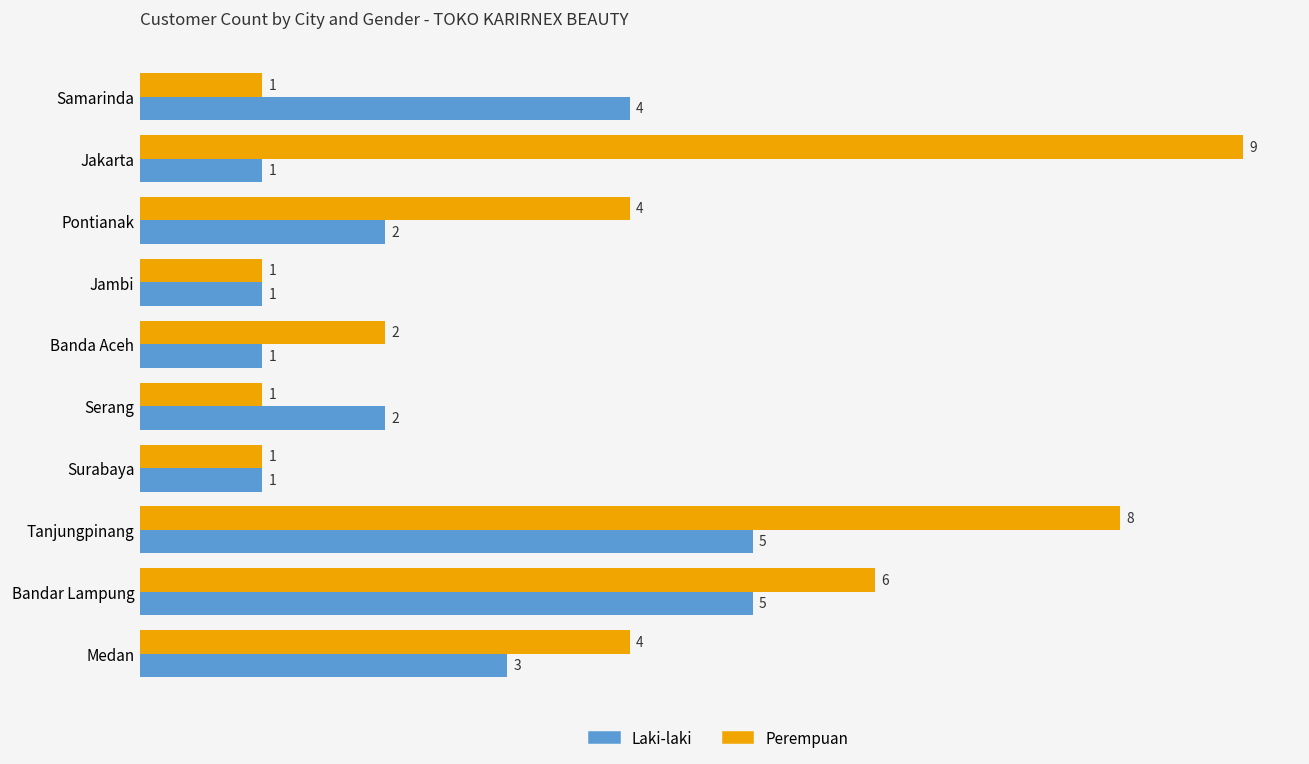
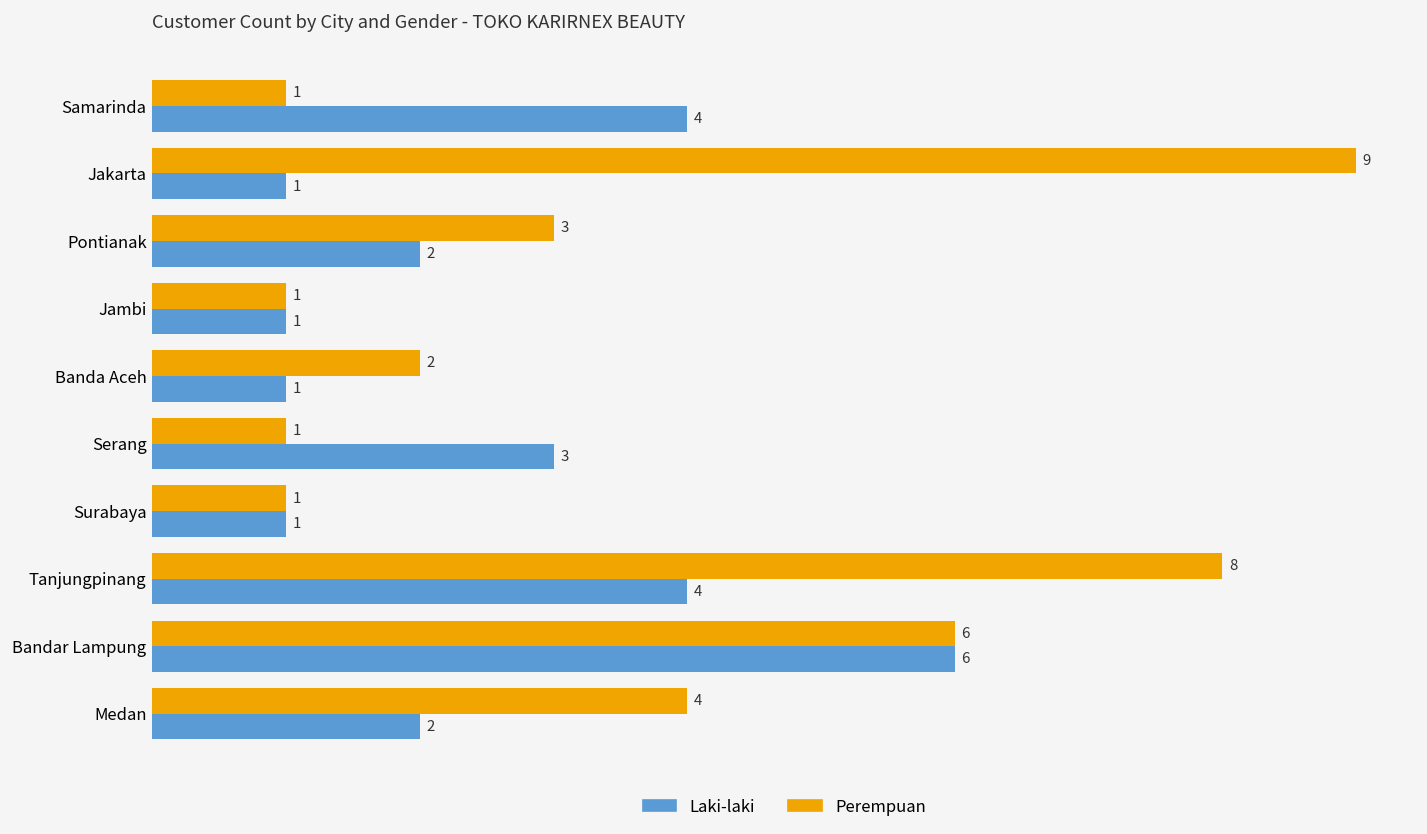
  {
    "Laki-laki": {
      "Samarinda": 4,
      "Jakarta": 1,
      "Pontianak": 2,
      "Jambi": 1,
      "Banda Aceh": 1,
-     "Serang": 2,
+     "Serang": 3,
      "Surabaya": 1,
-     "Tanjungpinang": 5,
-     "Bandar Lampung": 5,
-     "Medan": 3
+     "Tanjungpinang": 4,
+     "Bandar Lampung": 6,
+     "Medan": 2
    },
    "Perempuan": {
      "Samarinda": 1,
      "Jakarta": 9,
-     "Pontianak": 4,
+     "Pontianak": 3,
      "Jambi": 1,
      "Banda Aceh": 2,
      "Serang": 1,
      "Surabaya": 1,
      "Tanjungpinang": 8,
      "Bandar Lampung": 6,
      "Medan": 4
    }
  }
